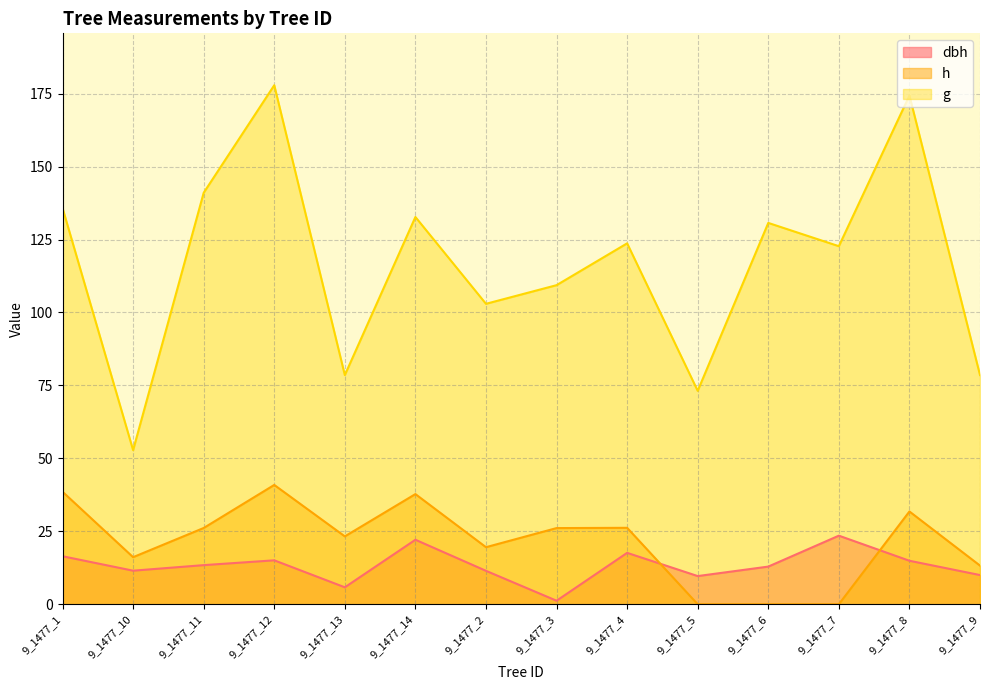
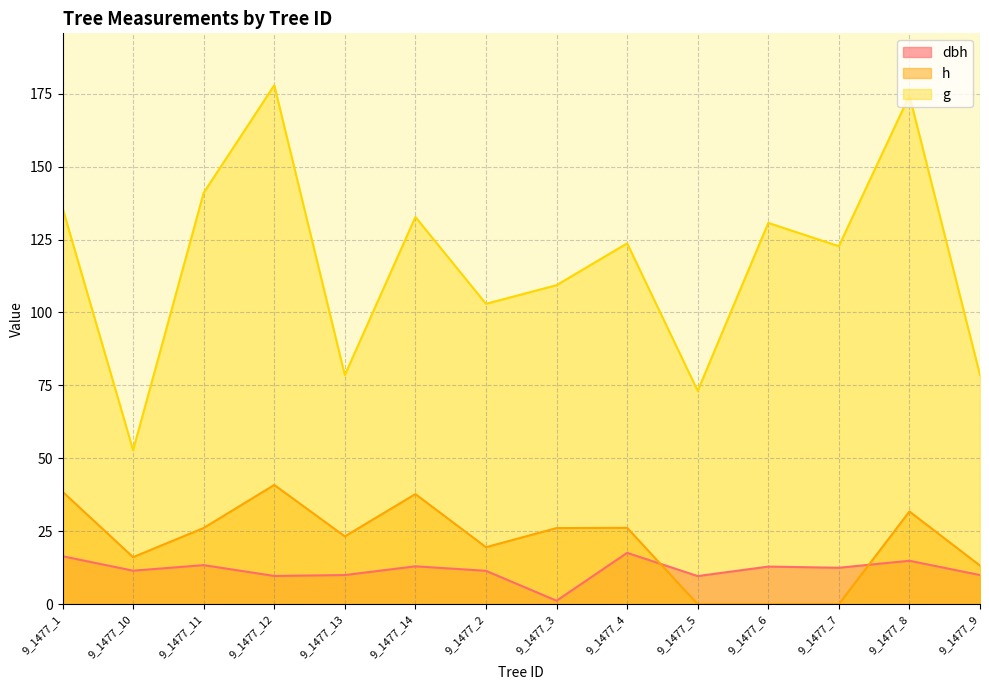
  {
    "dbh": {
      "9_1477_1": 16,
      "9_1477_10": 12,
      "9_1477_11": 13,
-     "9_1477_12": 15,
-     "9_1477_13": 6,
-     "9_1477_14": 22,
+     "9_1477_12": 10,
+     "9_1477_13": 10,
+     "9_1477_14": 13,
      "9_1477_2": 11,
      "9_1477_3": 1,
      "9_1477_4": 18,
      "9_1477_5": 10,
      "9_1477_6": 13,
-     "9_1477_7": 24,
+     "9_1477_7": 13,
      "9_1477_8": 15,
      "9_1477_9": 10
    }
  }
